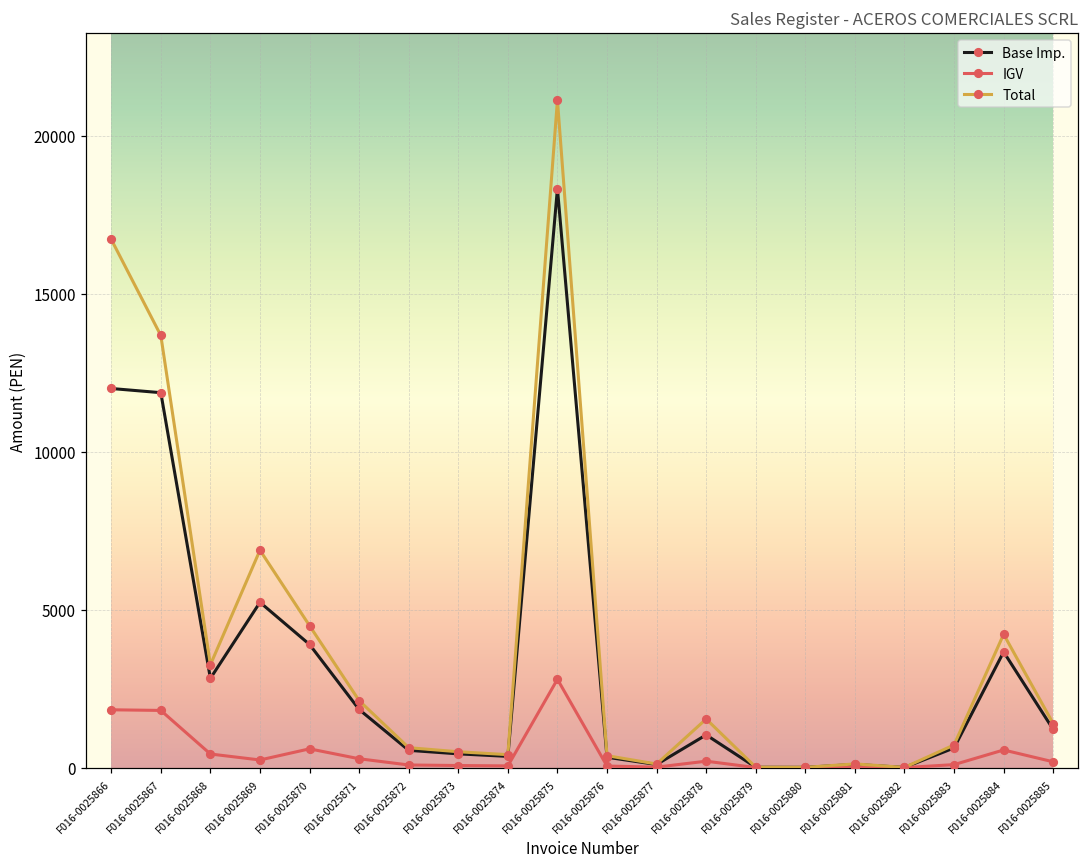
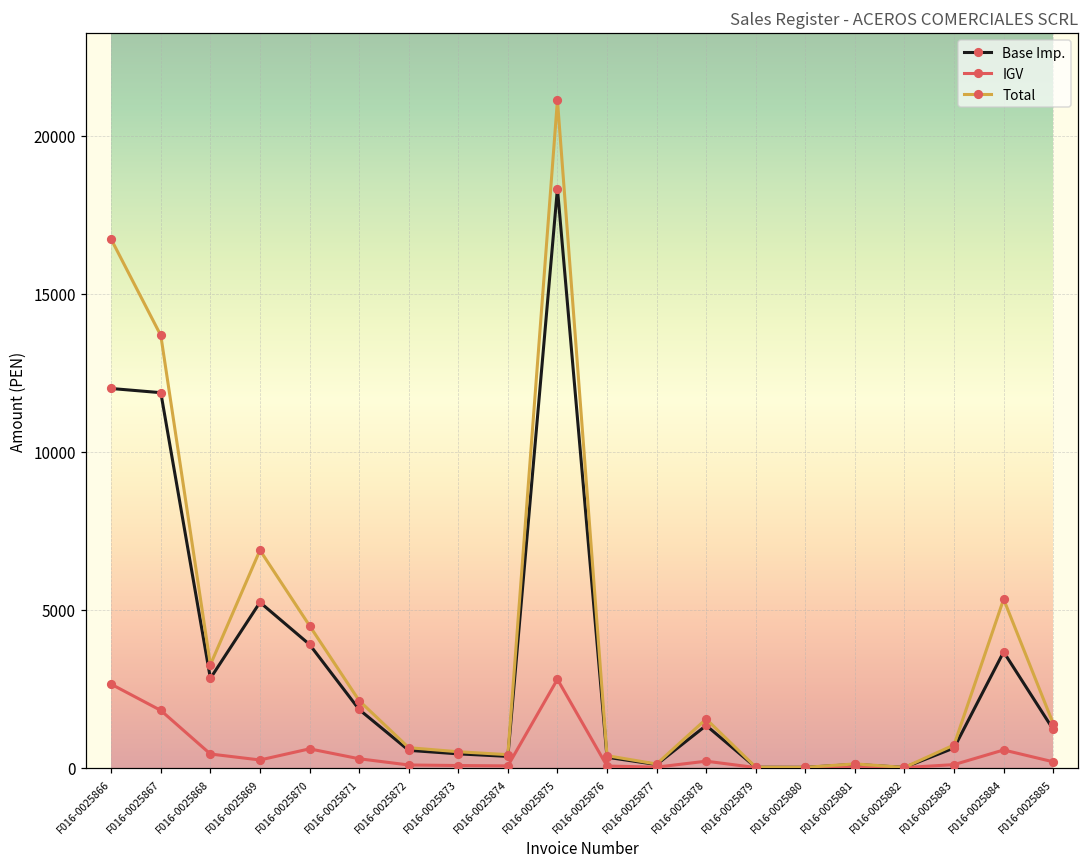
  {
    "Base Imp.": {
      "F016-0025866": 12000,
      "F016-0025867": 11900,
      "F016-0025868": 2800,
      "F016-0025869": 5200,
      "F016-0025870": 3900,
      "F016-0025871": 1800,
      "F016-0025875": 18300,
-     "F016-0025878": 1000,
+     "F016-0025878": 1300,
      "F016-0025883": 600,
      "F016-0025884": 3700,
      "F016-0025885": 1200
    },
    "IGV": {
-     "F016-0025866": 1800,
+     "F016-0025866": 2600,
      "F016-0025867": 1800,
      "F016-0025868": 400,
      "F016-0025869": 200,
      "F016-0025870": 600,
      "F016-0025871": 300,
      "F016-0025872": 100,
      "F016-0025873": 100,
      "F016-0025874": 100,
      "F016-0025875": 2800,
      "F016-0025876": 100,
      "F016-0025878": 200,
      "F016-0025883": 100,
      "F016-0025884": 600,
      "F016-0025885": 200
    },
    "Total": {
      "F016-0025866": 16700,
      "F016-0025867": 13700,
      "F016-0025868": 3300,
      "F016-0025869": 6900,
      "F016-0025870": 4500,
      "F016-0025871": 2100,
      "F016-0025875": 21100,
      "F016-0025878": 1500,
      "F016-0025883": 700,
-     "F016-0025884": 4200,
+     "F016-0025884": 5300,
      "F016-0025885": 1400
    }
  }
